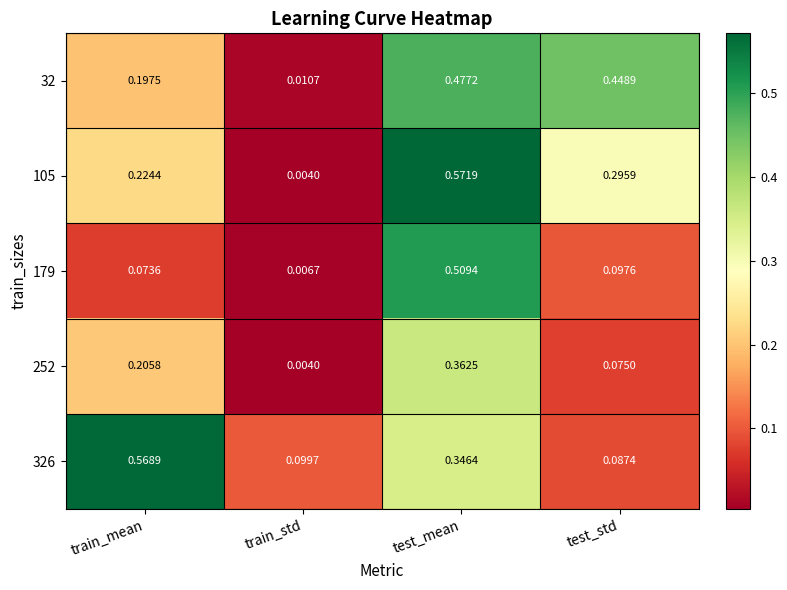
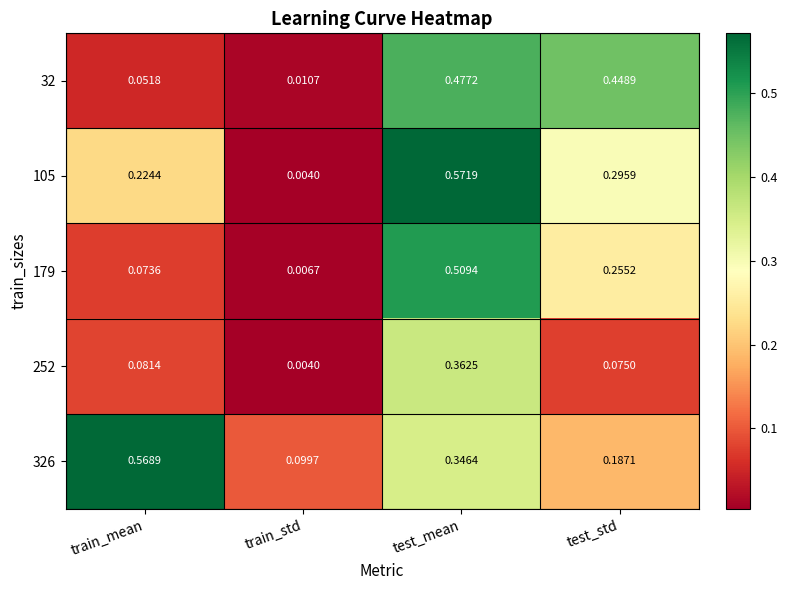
  {
    "32": {
-     "train_mean": 0.1975,
+     "train_mean": 0.0518,
      "train_std": 0.0107,
      "test_mean": 0.4772,
      "test_std": 0.4489
    },
    "105": {
      "train_mean": 0.2244,
      "train_std": 0.0040,
      "test_mean": 0.5719,
      "test_std": 0.2959
    },
    "179": {
      "train_mean": 0.0736,
      "train_std": 0.0067,
      "test_mean": 0.5094,
-     "test_std": 0.0976
+     "test_std": 0.2552
    },
    "252": {
-     "train_mean": 0.2058,
+     "train_mean": 0.0814,
      "train_std": 0.0040,
      "test_mean": 0.3625,
      "test_std": 0.0750
    },
    "326": {
      "train_mean": 0.5689,
      "train_std": 0.0997,
      "test_mean": 0.3464,
-     "test_std": 0.0874
+     "test_std": 0.1871
    }
  }
